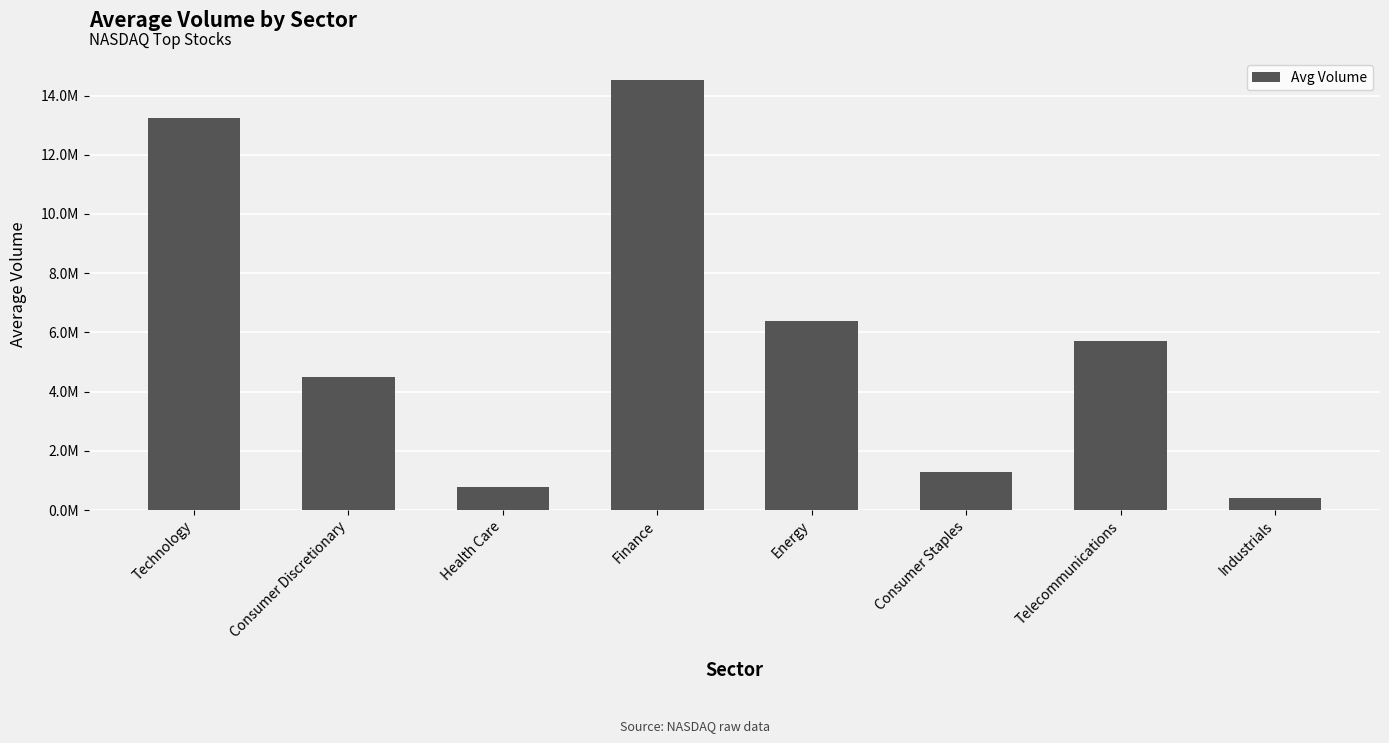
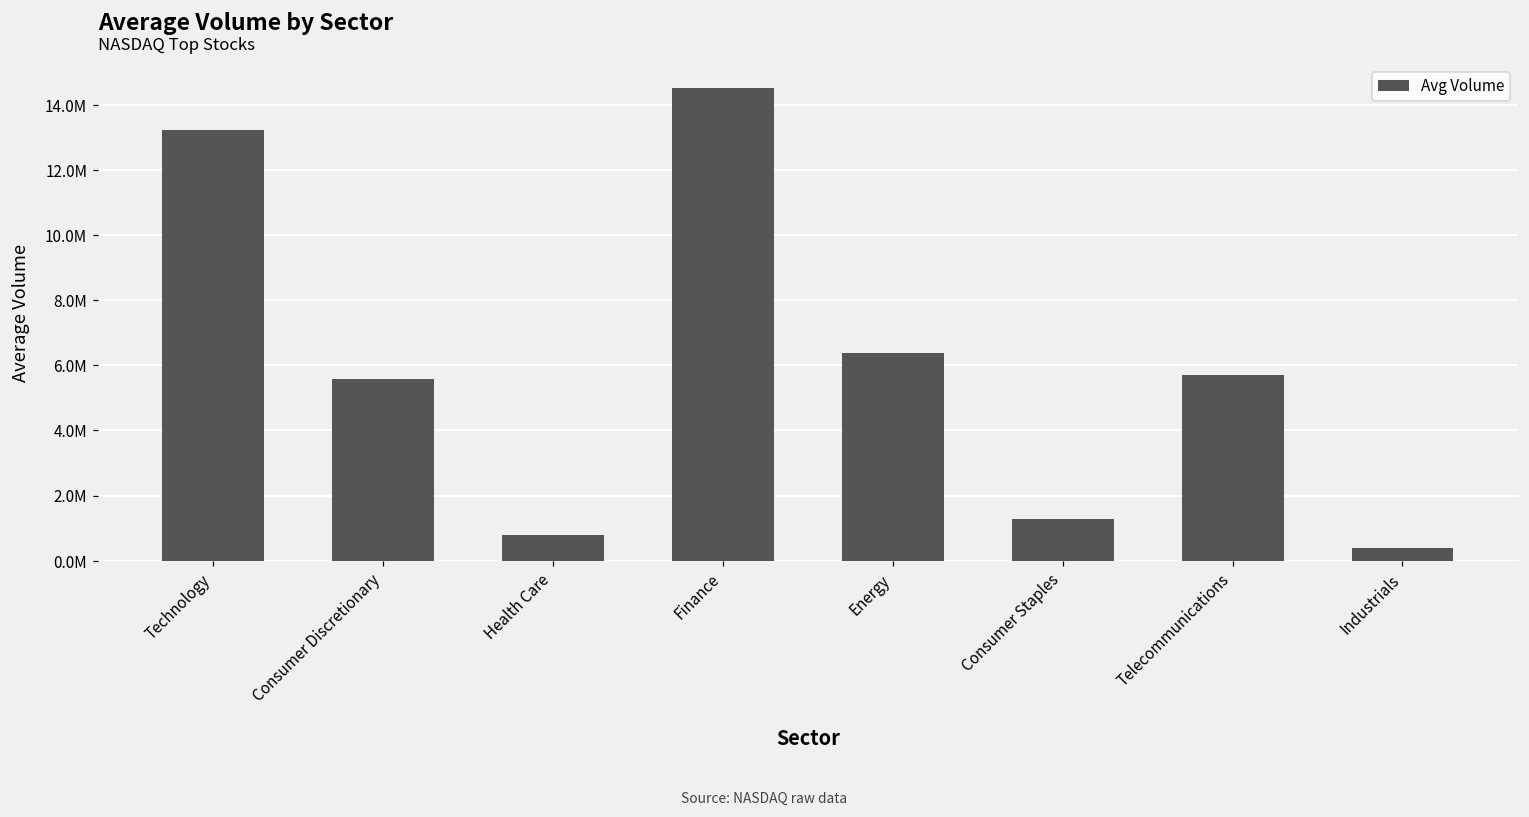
  {
    "Technology": 13200000,
-   "Consumer Discretionary": 4500000,
+   "Consumer Discretionary": 5600000,
    "Health Care": 800000,
    "Finance": 14500000,
    "Energy": 6400000,
    "Consumer Staples": 1300000,
    "Telecommunications": 5700000,
    "Industrials": 400000
  }
